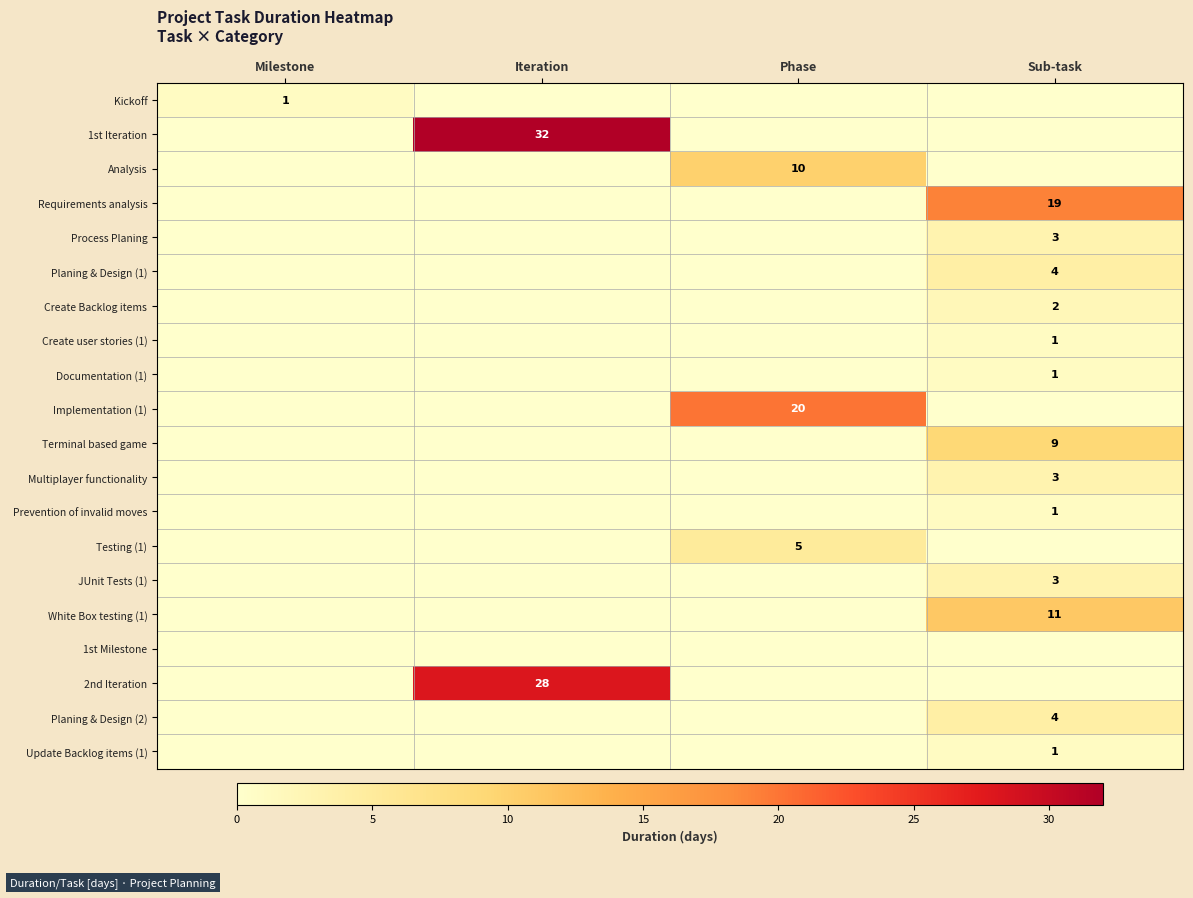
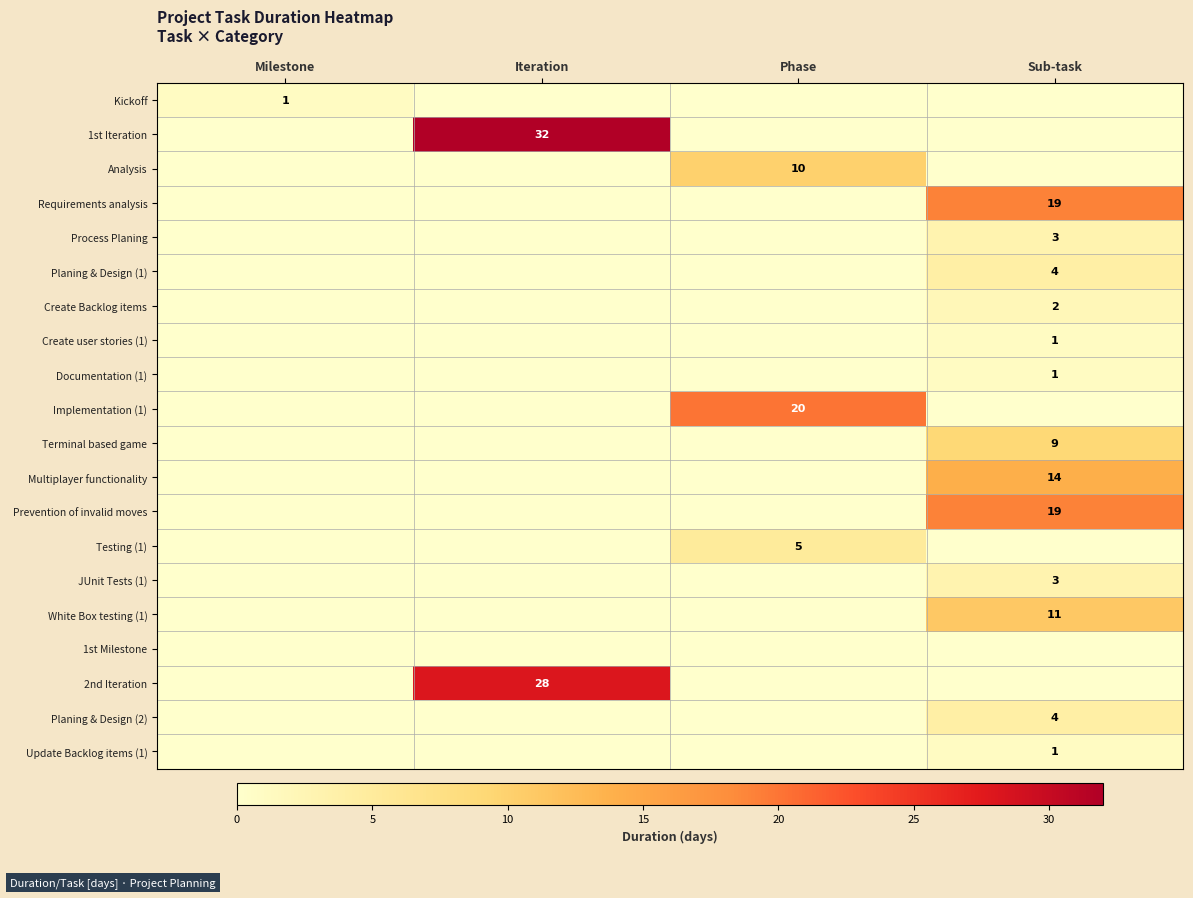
  {
    "Kickoff": {
      "Milestone": 1
    },
    "1st Iteration": {
      "Iteration": 32
    },
    "Analysis": {
      "Phase": 10
    },
    "Requirements analysis": {
      "Sub-task": 19
    },
    "Process Planing": {
      "Sub-task": 3
    },
    "Planing & Design (1)": {
      "Sub-task": 4
    },
    "Create Backlog items": {
      "Sub-task": 2
    },
    "Create user stories (1)": {
      "Sub-task": 1
    },
    "Documentation (1)": {
      "Sub-task": 1
    },
    "Implementation (1)": {
      "Phase": 20
    },
    "Terminal based game": {
      "Sub-task": 9
    },
    "Multiplayer functionality": {
-     "Sub-task": 3
+     "Sub-task": 14
    },
    "Prevention of invalid moves": {
-     "Sub-task": 1
+     "Sub-task": 19
    },
    "Testing (1)": {
      "Phase": 5
    },
    "JUnit Tests (1)": {
      "Sub-task": 3
    },
    "White Box testing (1)": {
      "Sub-task": 11
    },
    "2nd Iteration": {
      "Iteration": 28
    },
    "Planing & Design (2)": {
      "Sub-task": 4
    },
    "Update Backlog items (1)": {
      "Sub-task": 1
    }
  }
